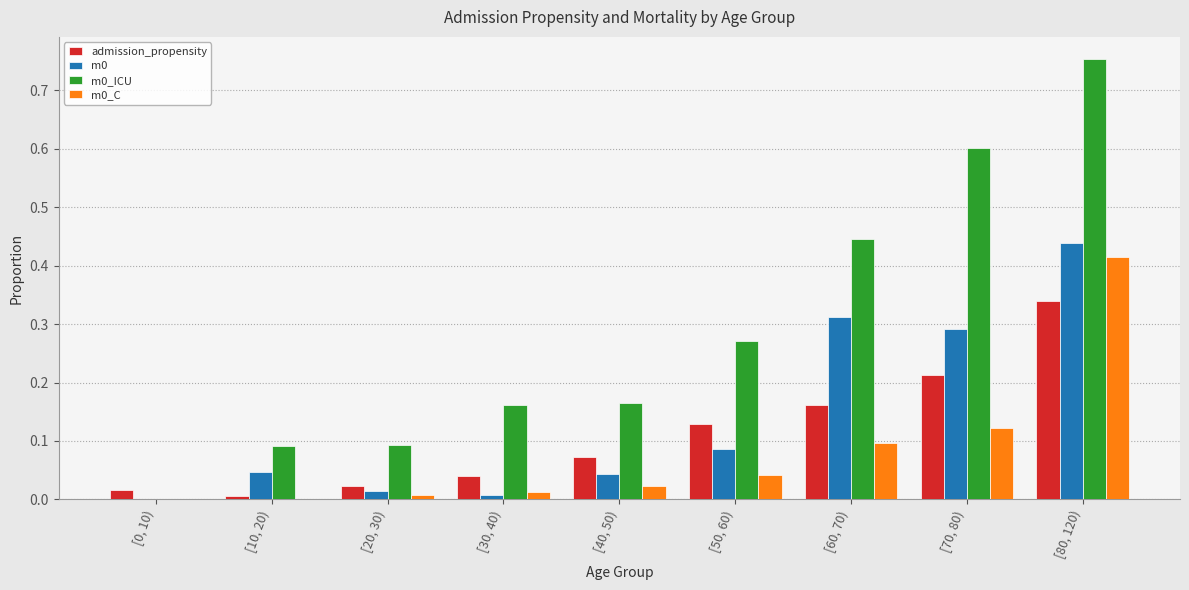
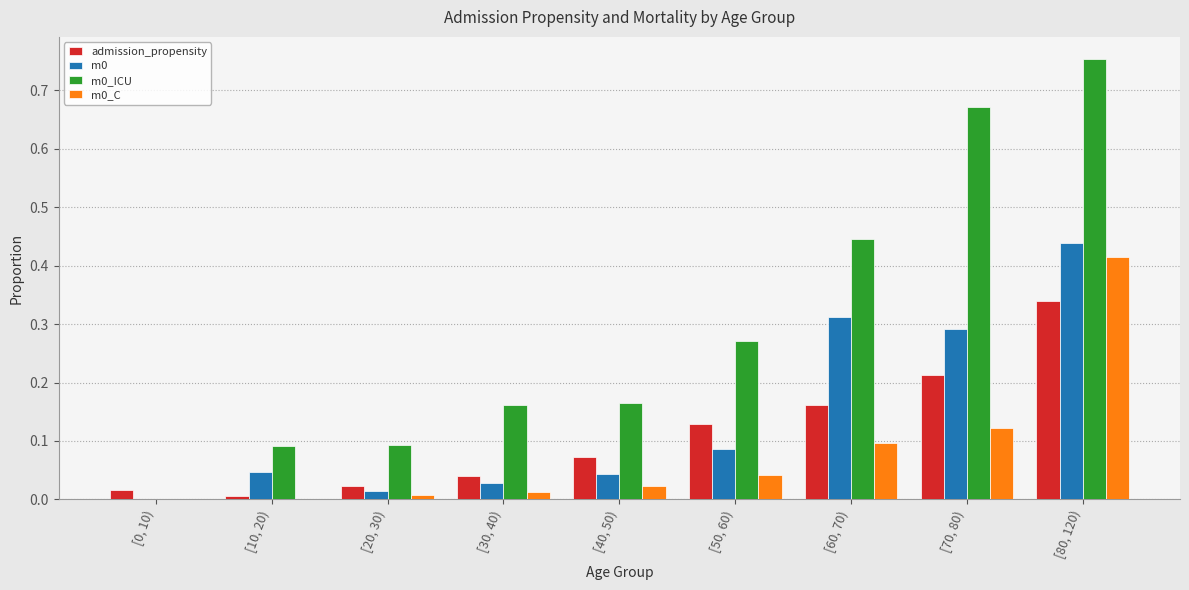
  {
    "admission_propensity": {
      "[0, 10)": 0.02,
      "[10, 20)": 0.01,
      "[20, 30)": 0.02,
      "[30, 40)": 0.04,
      "[40, 50)": 0.07,
      "[50, 60)": 0.13,
      "[60, 70)": 0.16,
      "[70, 80)": 0.21,
      "[80, 120)": 0.34
    },
    "m0": {
      "[0, 10)": 0.00,
      "[10, 20)": 0.05,
      "[20, 30)": 0.02,
-     "[30, 40)": 0.01,
+     "[30, 40)": 0.03,
      "[40, 50)": 0.04,
      "[50, 60)": 0.09,
      "[60, 70)": 0.31,
      "[70, 80)": 0.29,
      "[80, 120)": 0.44
    },
    "m0_ICU": {
      "[0, 10)": 0.00,
      "[10, 20)": 0.09,
      "[20, 30)": 0.09,
      "[30, 40)": 0.16,
      "[40, 50)": 0.16,
      "[50, 60)": 0.27,
      "[60, 70)": 0.45,
-     "[70, 80)": 0.60,
+     "[70, 80)": 0.67,
      "[80, 120)": 0.75
    },
    "m0_C": {
      "[0, 10)": 0.00,
      "[10, 20)": 0.00,
      "[20, 30)": 0.01,
      "[30, 40)": 0.01,
      "[40, 50)": 0.02,
      "[50, 60)": 0.04,
      "[60, 70)": 0.10,
      "[70, 80)": 0.12,
      "[80, 120)": 0.42
    }
  }
